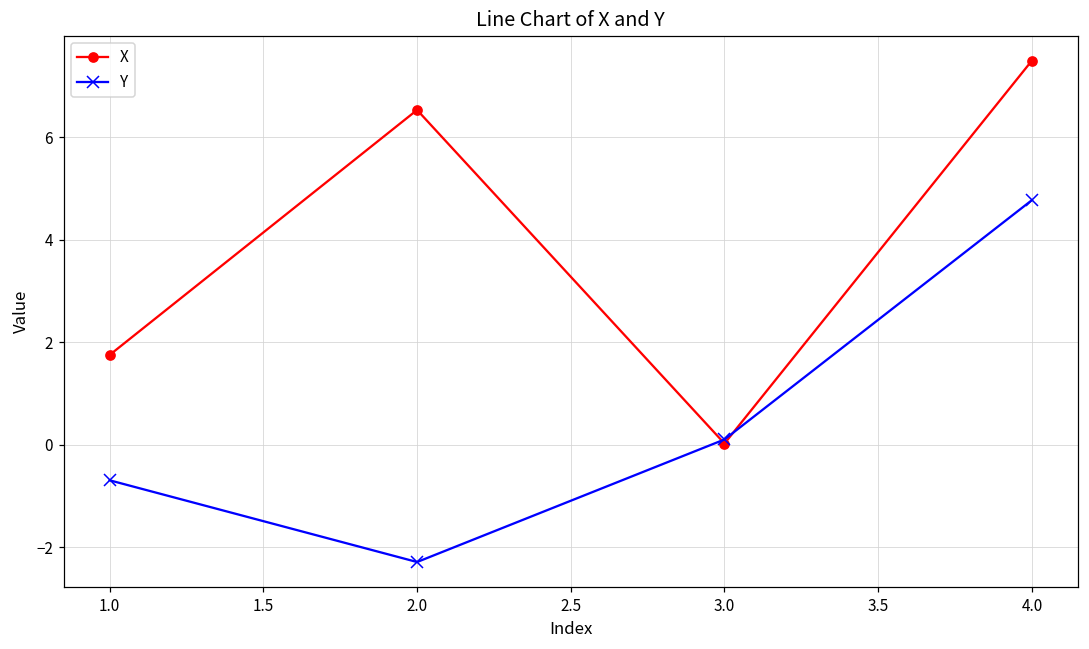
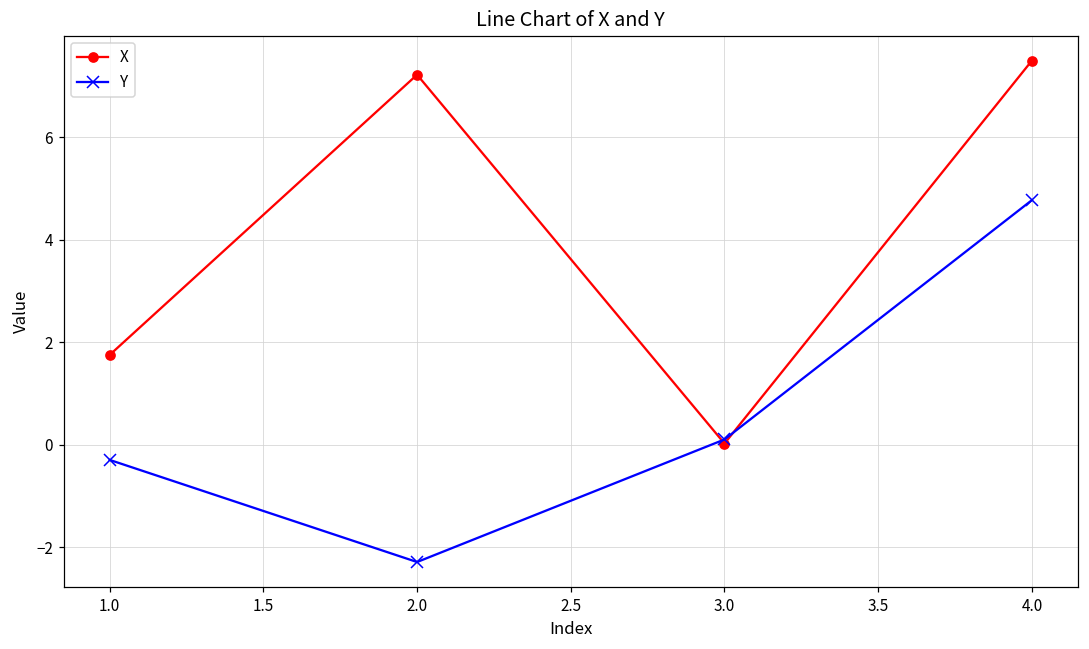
  {
    "X": {
      "1.0": 1.8,
-     "2.0": 6.5,
+     "2.0": 7.2,
      "3.0": 0.0,
      "4.0": 7.5
    },
    "Y": {
-     "1.0": -0.7,
+     "1.0": -0.3,
      "2.0": -2.3,
      "3.0": 0.1,
      "4.0": 4.8
    }
  }
